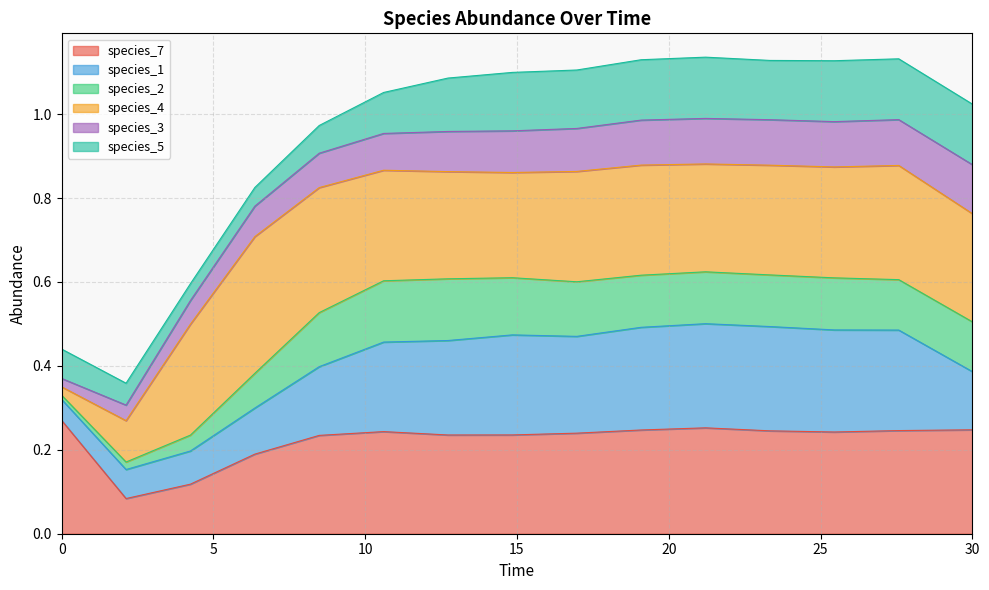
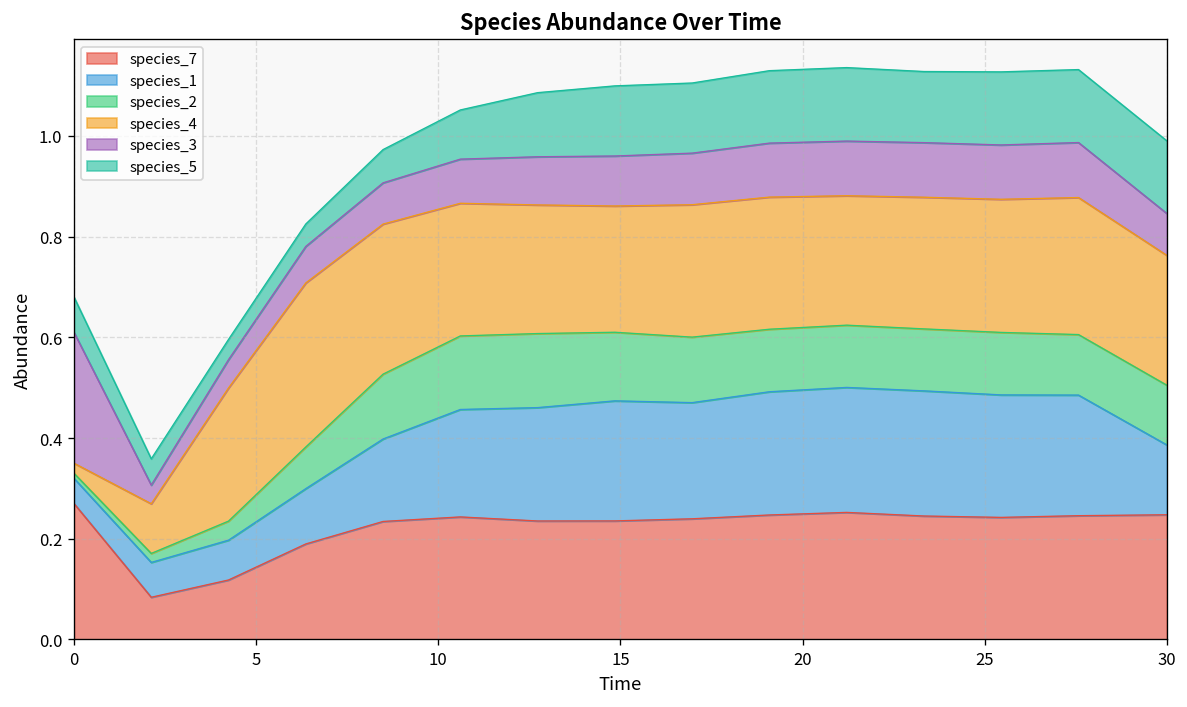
  {
    "species_7": {
      "0": 0.27,
      "30": 0.25
    },
    "species_1": {
      "0": 0.05,
      "30": 0.14
    },
    "species_4": {
      "0": 0.02,
      "30": 0.26
    },
    "species_3": {
-     "0": 0.02,
-     "30": 0.12
+     "0": 0.26,
+     "30": 0.08
    }
  }
